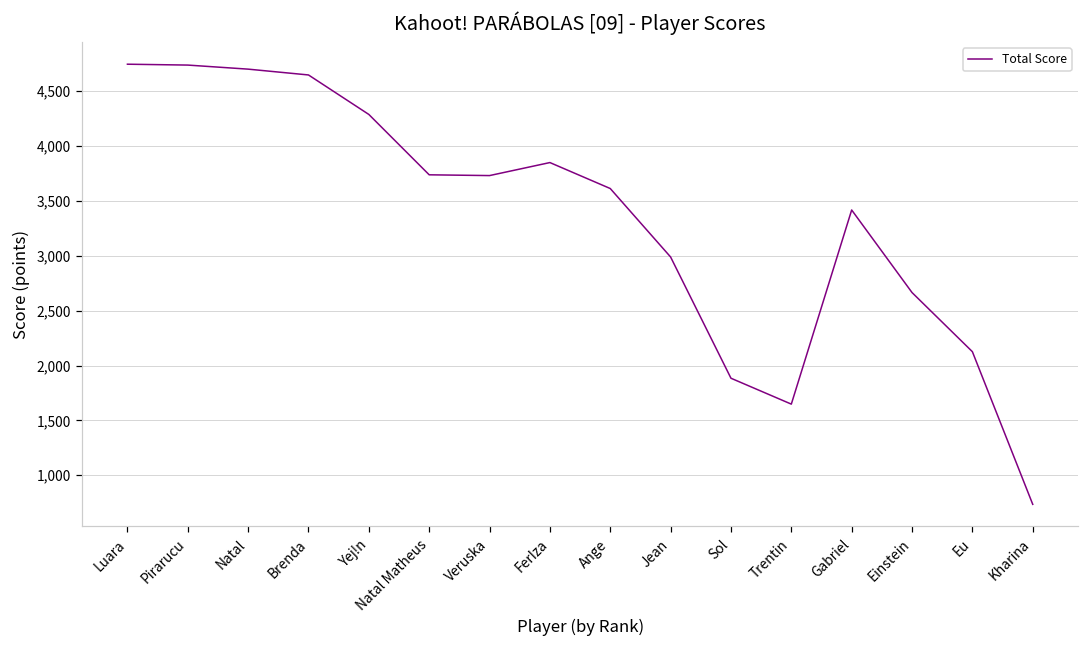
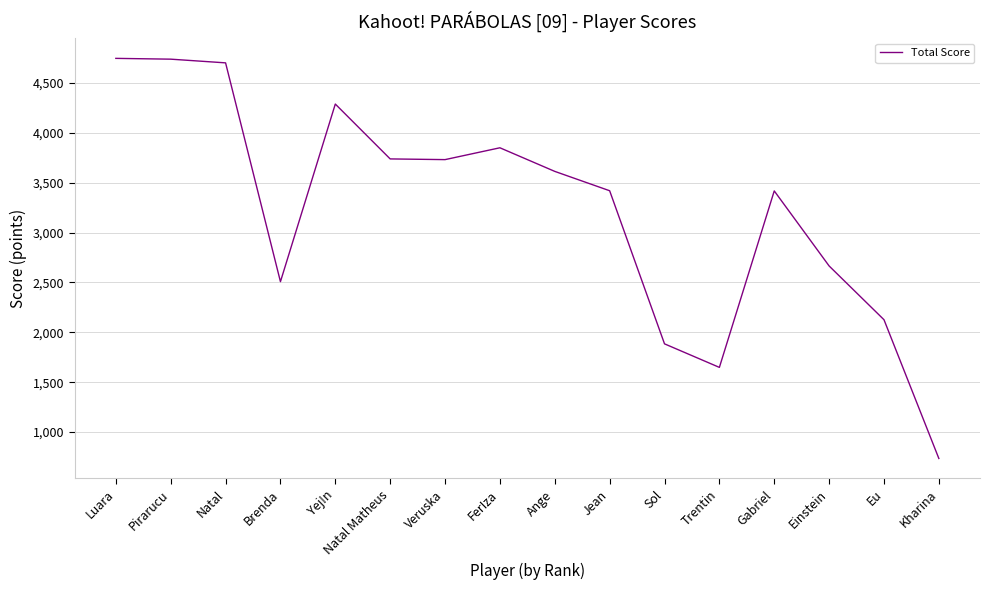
  {
    "Luara": "4,700",
    "Pirarucu": "4,700",
    "Natal": "4,700",
-   "Brenda": "4,600",
+   "Brenda": "2,500",
    "Yej!n": "4,300",
    "Natal Matheus": "3,700",
    "Veruska": "3,700",
    "FerIza": "3,800",
    "Ange": "3,600",
-   "Jean": "3,000",
+   "Jean": "3,400",
    "Sol": "1,900",
    "Trentin": "1,600",
    "Gabriel": "3,400",
    "Einstein": "2,700",
    "Eu": "2,100",
    "Kharina": "700"
  }
